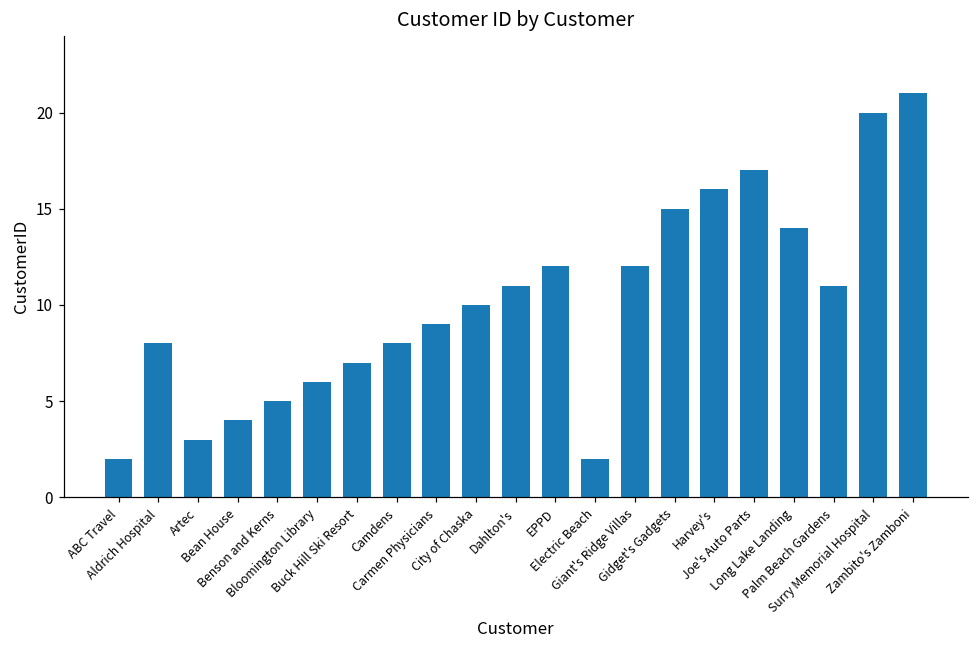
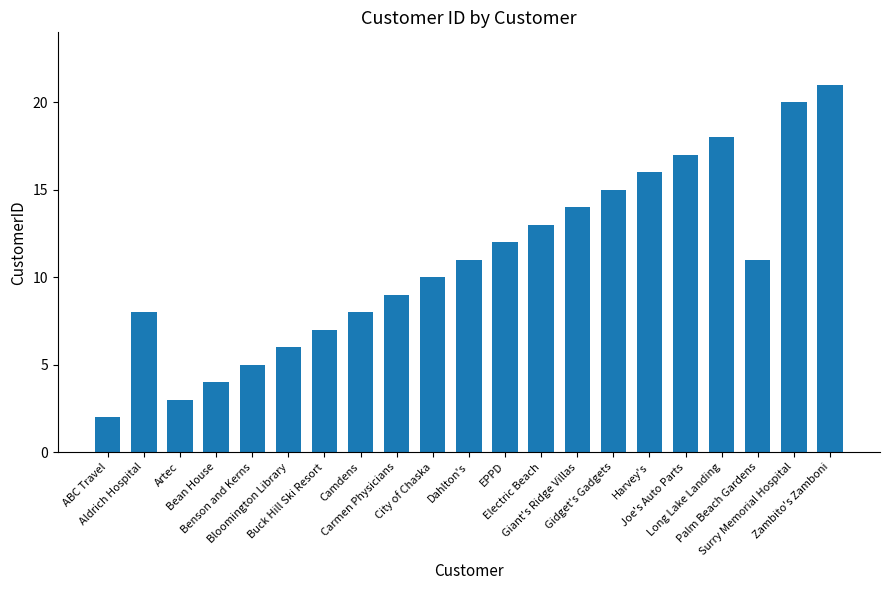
  {
    "ABC Travel": 2,
    "Aldrich Hospital": 8,
    "Artec": 3,
    "Bean House": 4,
    "Benson and Kerns": 5,
    "Bloomington Library": 6,
    "Buck Hill Ski Resort": 7,
    "Camdens": 8,
    "Carmen Physicians": 9,
    "City of Chaska": 10,
    "Dahlton's": 11,
    "EPPD": 12,
-   "Electric Beach": 2,
-   "Giant's Ridge Villas": 12,
+   "Electric Beach": 13,
+   "Giant's Ridge Villas": 14,
    "Gidget's Gadgets": 15,
    "Harvey's": 16,
    "Joe's Auto Parts": 17,
-   "Long Lake Landing": 14,
+   "Long Lake Landing": 18,
    "Palm Beach Gardens": 11,
    "Surry Memorial Hospital": 20,
    "Zambito's Zamboni": 21
  }
